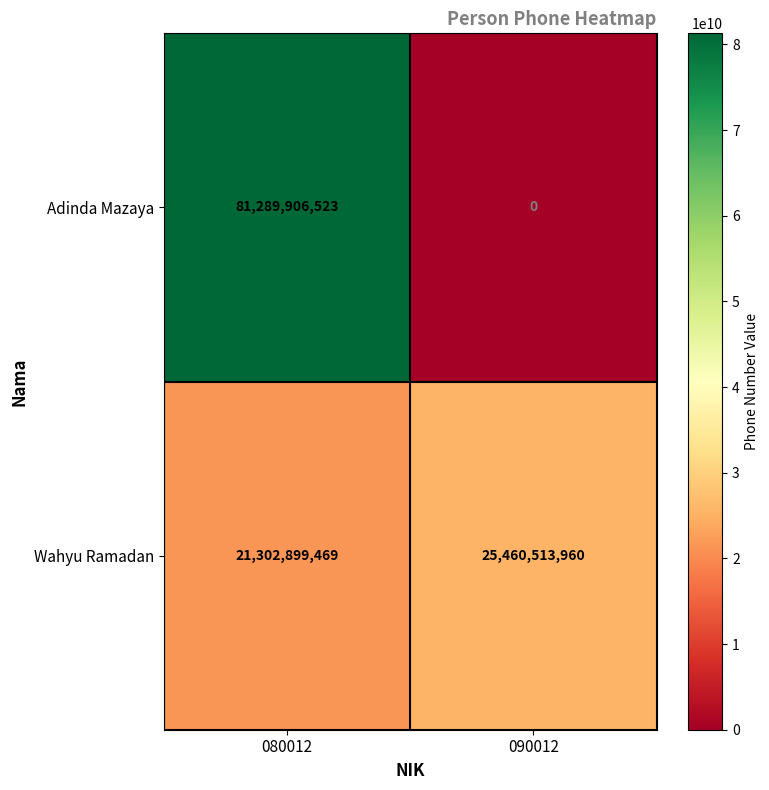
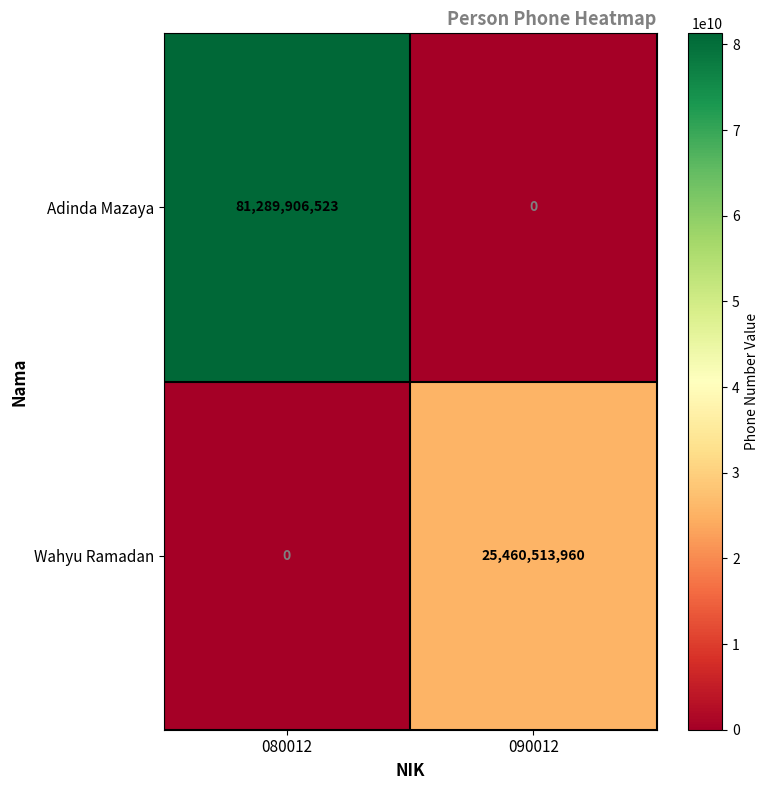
  {
    "Adinda Mazaya": {
      "080012": "81,289,906,523",
      "090012": "0"
    },
    "Wahyu Ramadan": {
-     "080012": "21,302,899,469",
+     "080012": "0",
      "090012": "25,460,513,960"
    }
  }
